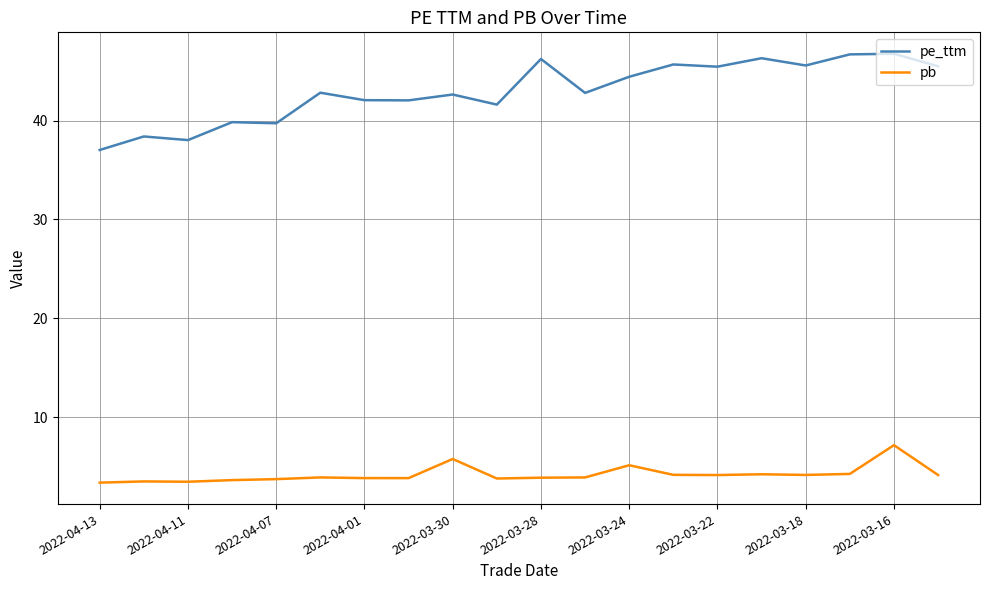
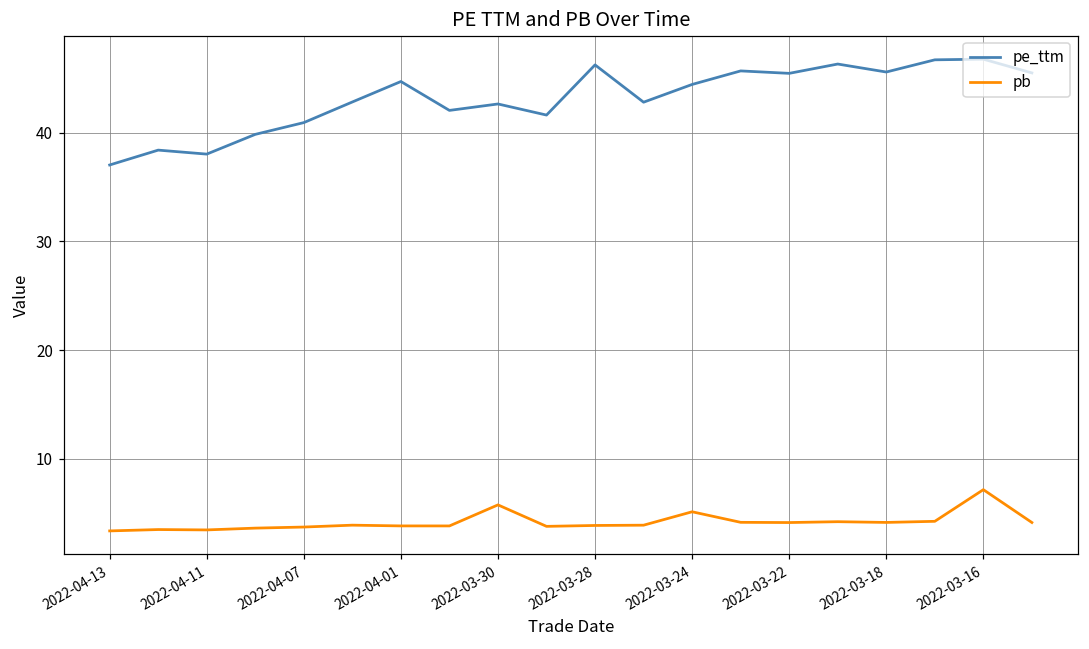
  {
    "pe_ttm": {
      "2022-04-13": 37,
      "2022-04-11": 38,
-     "2022-04-07": 40,
-     "2022-04-01": 42,
+     "2022-04-07": 41,
+     "2022-04-01": 45,
      "2022-03-30": 43,
      "2022-03-28": 46,
      "2022-03-24": 44,
      "2022-03-22": 45,
      "2022-03-18": 46
    },
    "pb": {
      "2022-04-13": 3,
      "2022-04-11": 3,
      "2022-04-07": 4,
      "2022-04-01": 4,
      "2022-03-30": 6,
      "2022-03-28": 4,
      "2022-03-24": 5,
      "2022-03-22": 4,
      "2022-03-18": 4,
      "2022-03-16": 7
    }
  }
